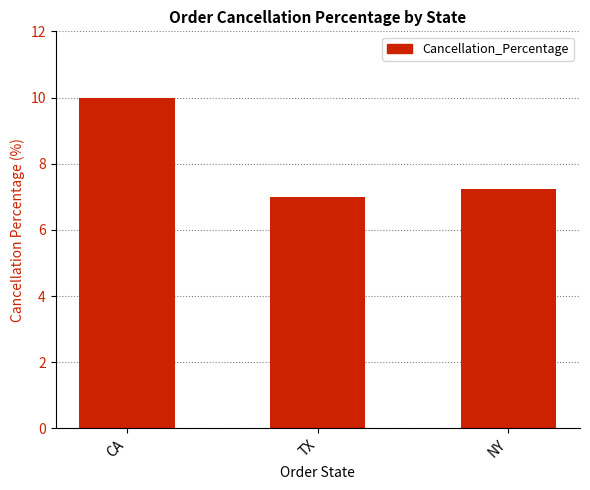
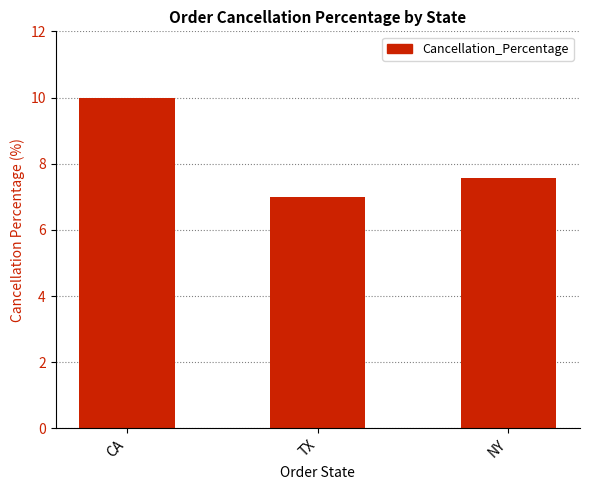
  {
    "CA": 10.0,
    "TX": 7.0,
-   "NY": 7.3
+   "NY": 7.6
  }
